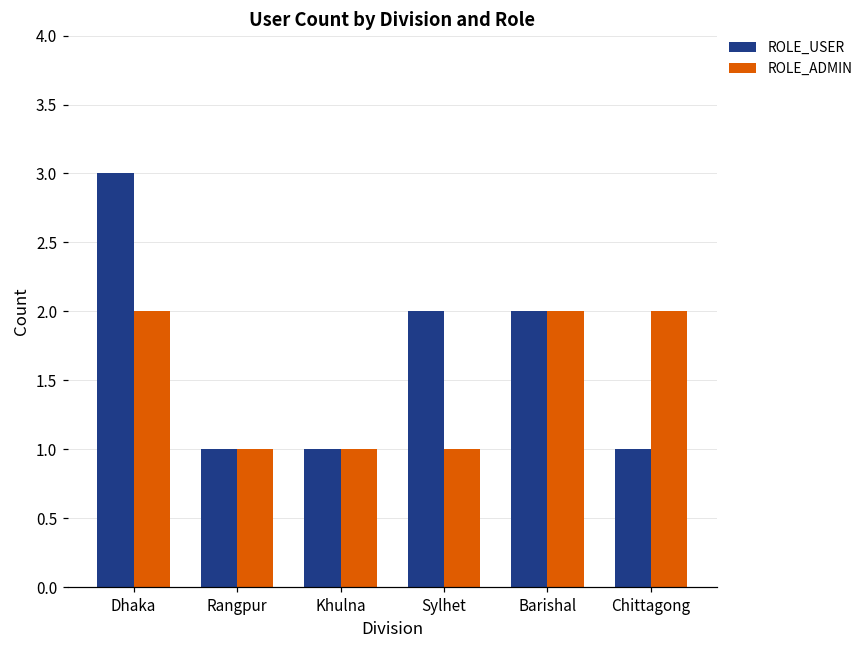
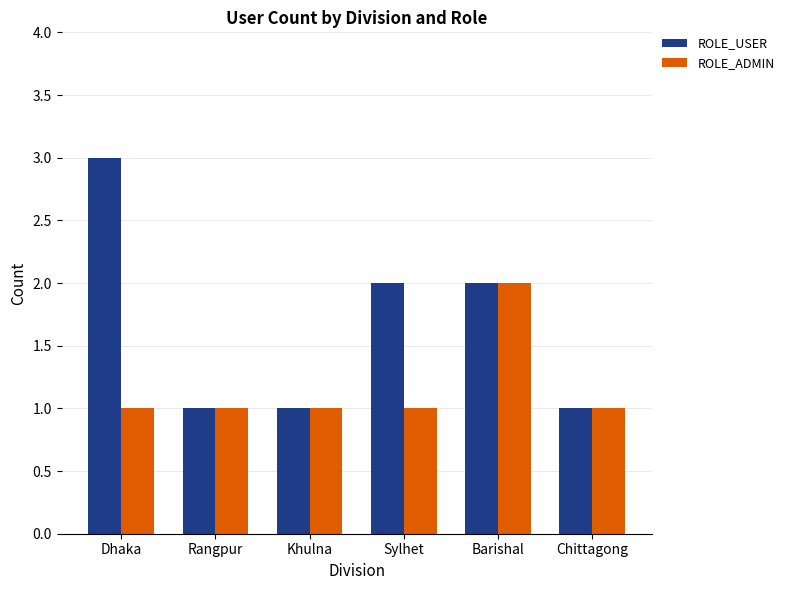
  {
    "ROLE_USER": {
      "Dhaka": 3,
      "Rangpur": 1,
      "Khulna": 1,
      "Sylhet": 2,
      "Barishal": 2,
      "Chittagong": 1
    },
    "ROLE_ADMIN": {
-     "Dhaka": 2,
+     "Dhaka": 1,
      "Rangpur": 1,
      "Khulna": 1,
      "Sylhet": 1,
      "Barishal": 2,
-     "Chittagong": 2
+     "Chittagong": 1
    }
  }
